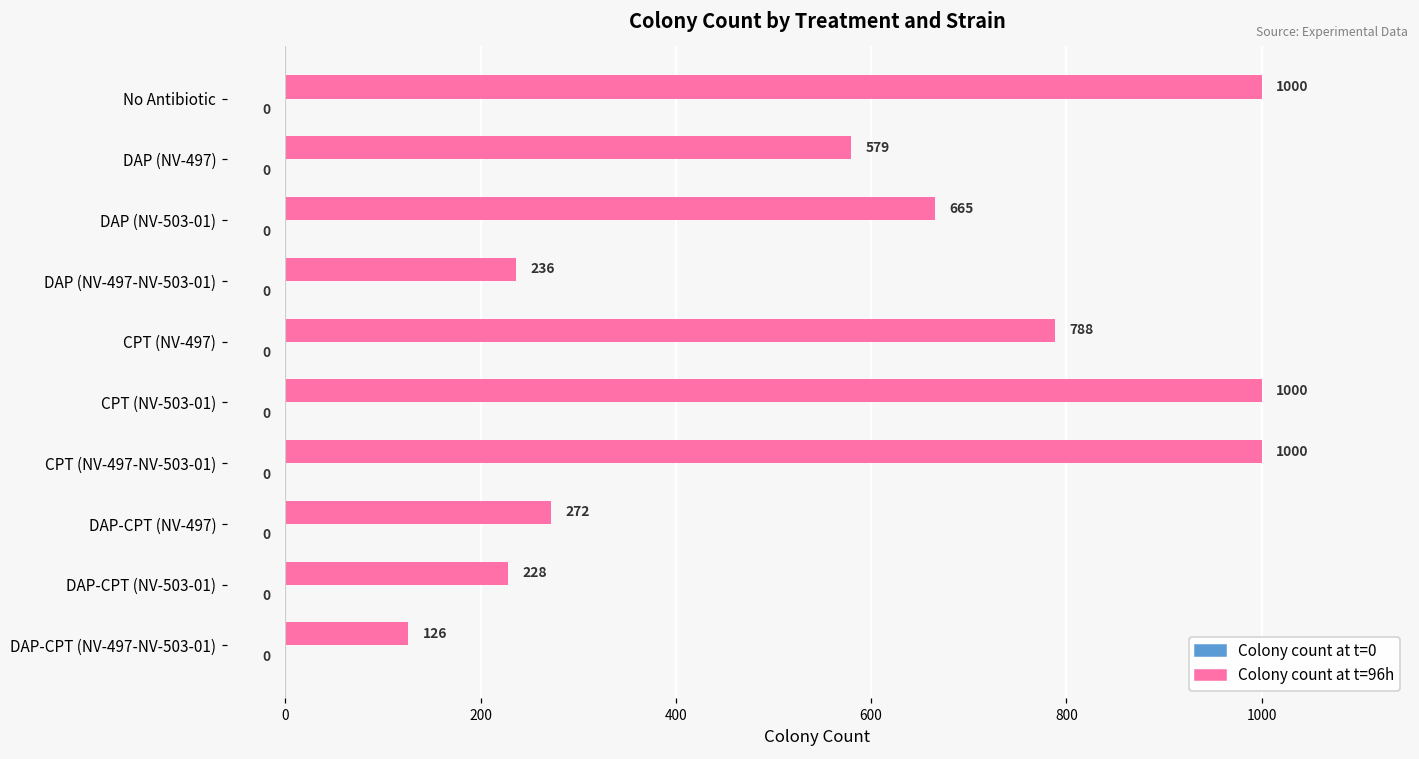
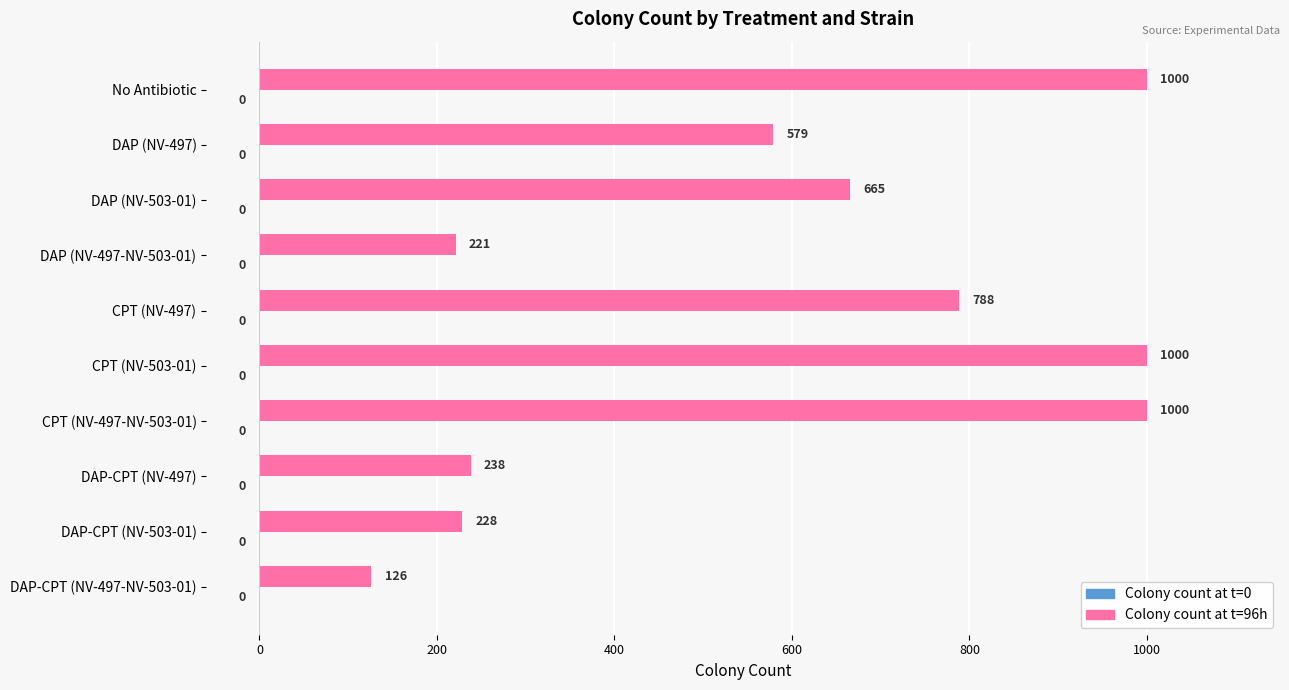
  {
    "Colony count at t=0": {
      "No Antibiotic": 0,
      "DAP (NV-497)": 0,
      "DAP (NV-503-01)": 0,
      "DAP (NV-497-NV-503-01)": 0,
      "CPT (NV-497)": 0,
      "CPT (NV-503-01)": 0,
      "CPT (NV-497-NV-503-01)": 0,
      "DAP-CPT (NV-497)": 0,
      "DAP-CPT (NV-503-01)": 0,
      "DAP-CPT (NV-497-NV-503-01)": 0
    },
    "Colony count at t=96h": {
      "No Antibiotic": 1000,
      "DAP (NV-497)": 579,
      "DAP (NV-503-01)": 665,
-     "DAP (NV-497-NV-503-01)": 236,
+     "DAP (NV-497-NV-503-01)": 221,
      "CPT (NV-497)": 788,
      "CPT (NV-503-01)": 1000,
      "CPT (NV-497-NV-503-01)": 1000,
-     "DAP-CPT (NV-497)": 272,
+     "DAP-CPT (NV-497)": 238,
      "DAP-CPT (NV-503-01)": 228,
      "DAP-CPT (NV-497-NV-503-01)": 126
    }
  }
